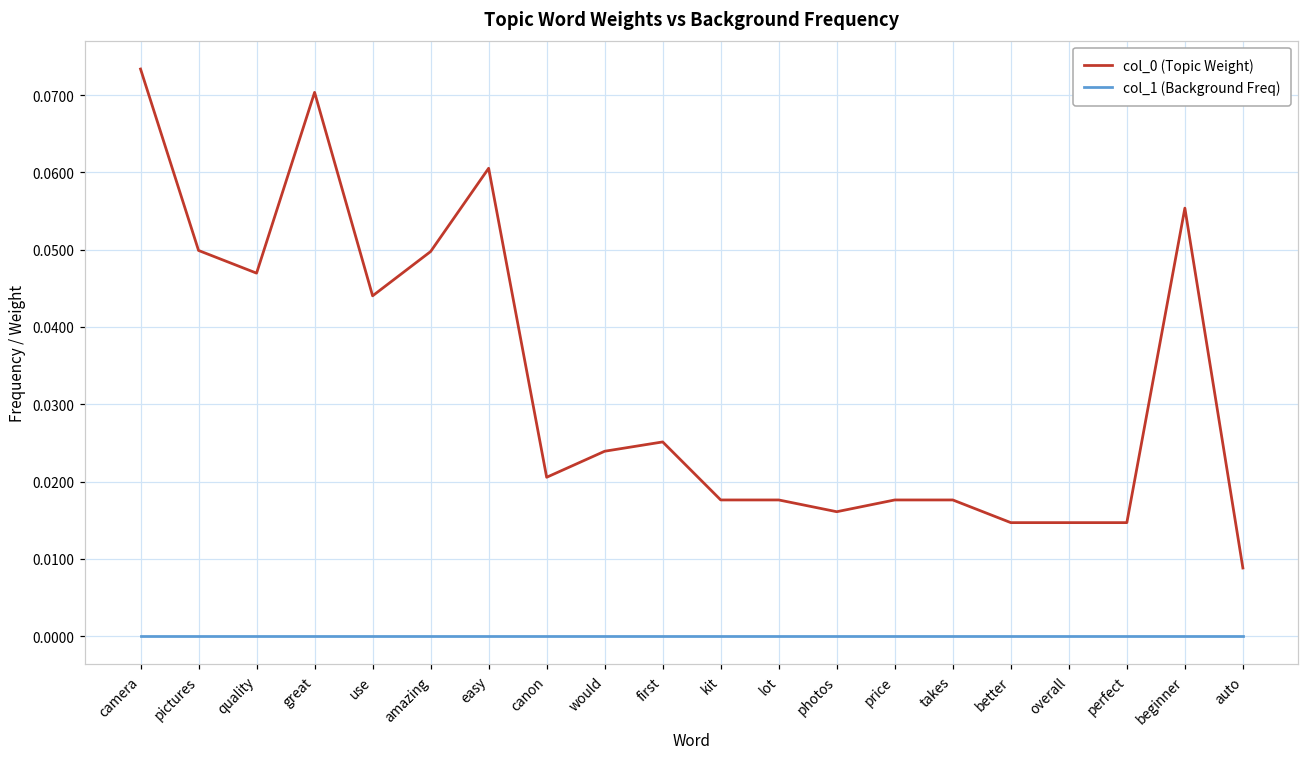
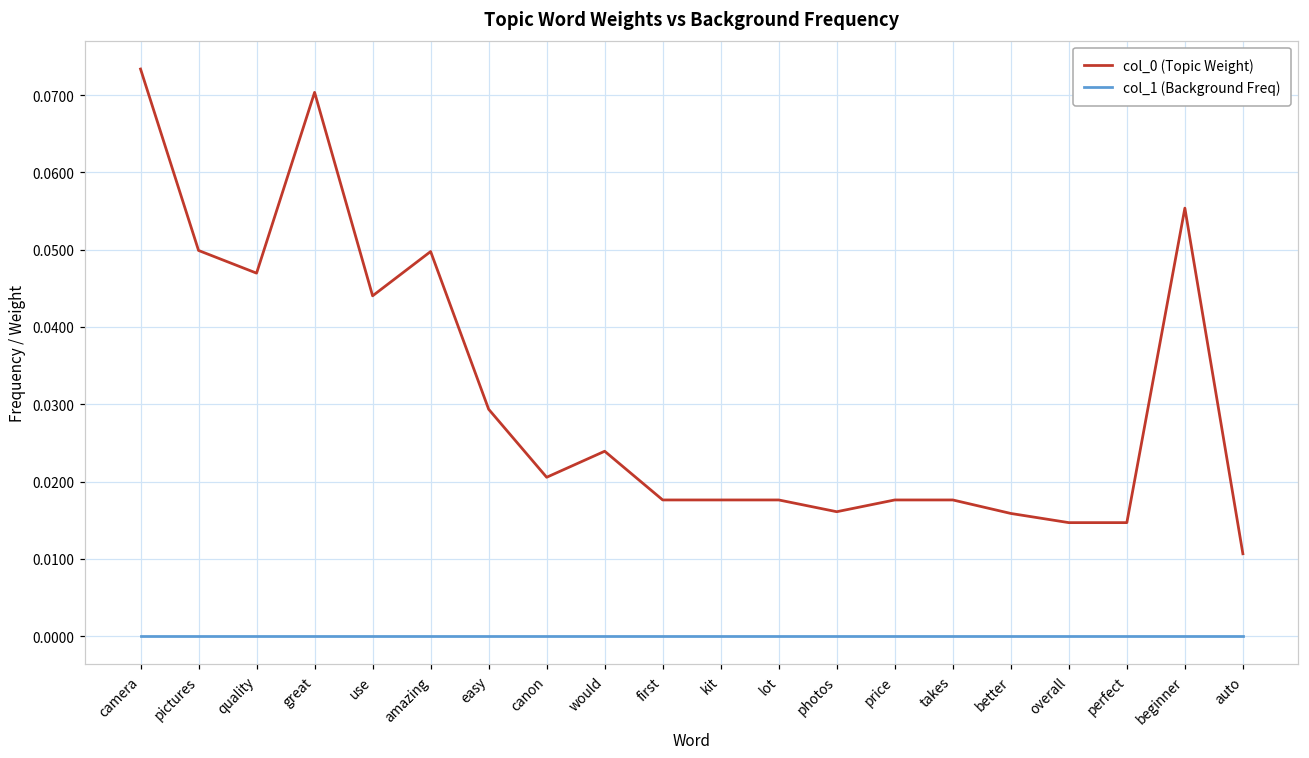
  {
    "col_0 (Topic Weight)": {
      "camera": 0.073,
      "pictures": 0.050,
      "quality": 0.047,
      "great": 0.070,
      "use": 0.044,
      "amazing": 0.050,
-     "easy": 0.061,
+     "easy": 0.029,
      "canon": 0.021,
      "would": 0.024,
-     "first": 0.025,
+     "first": 0.018,
      "kit": 0.018,
      "lot": 0.018,
      "photos": 0.016,
      "price": 0.018,
      "takes": 0.018,
-     "better": 0.015,
+     "better": 0.016,
      "overall": 0.015,
      "perfect": 0.015,
      "beginner": 0.055,
-     "auto": 0.009
+     "auto": 0.011
    },
    "col_1 (Background Freq)": {
      "camera": 0.000,
      "pictures": 0.000,
      "quality": 0.000,
      "great": 0.000,
      "use": 0.000,
      "amazing": 0.000,
      "easy": 0.000,
      "canon": 0.000,
      "would": 0.000,
      "first": 0.000,
      "kit": 0.000,
      "lot": 0.000,
      "photos": 0.000,
      "price": 0.000,
      "takes": 0.000,
      "better": 0.000,
      "overall": 0.000,
      "perfect": 0.000,
      "beginner": 0.000,
      "auto": 0.000
    }
  }
